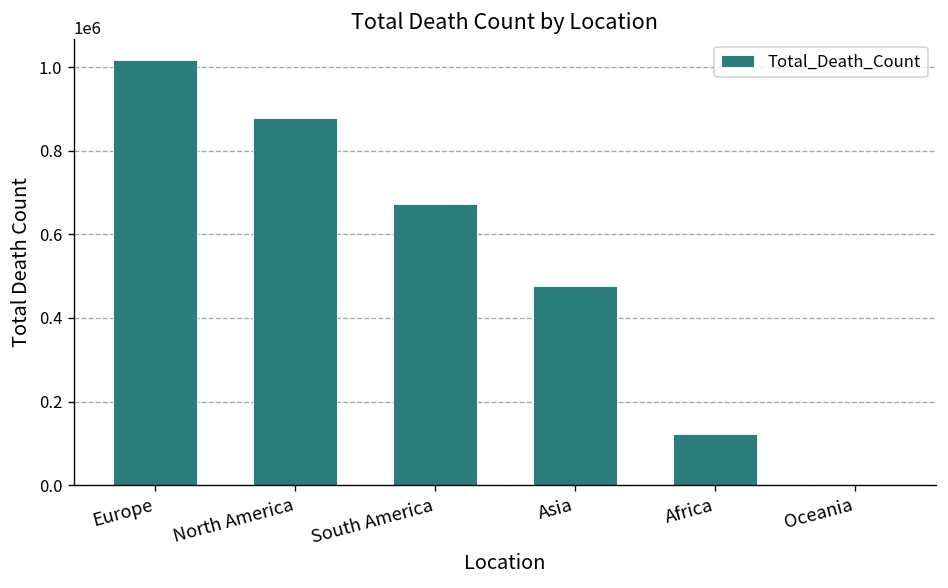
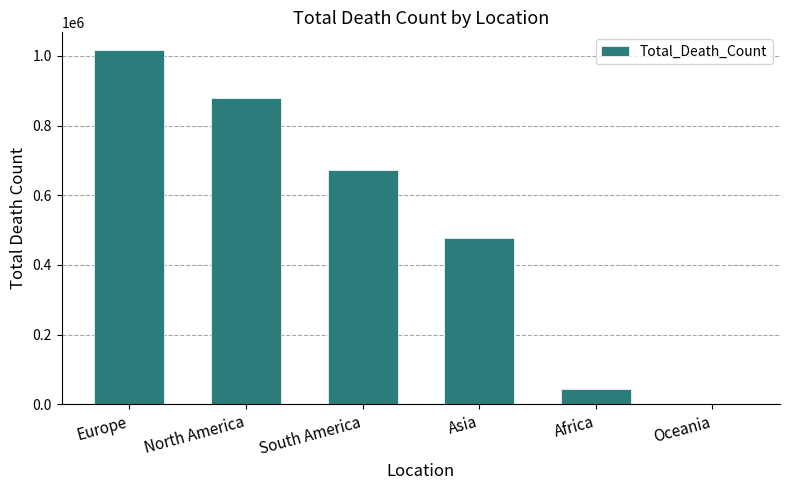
  {
    "Europe": 1020000,
    "North America": 880000,
    "South America": 670000,
    "Asia": 480000,
-   "Africa": 120000
+   "Africa": 50000
  }
